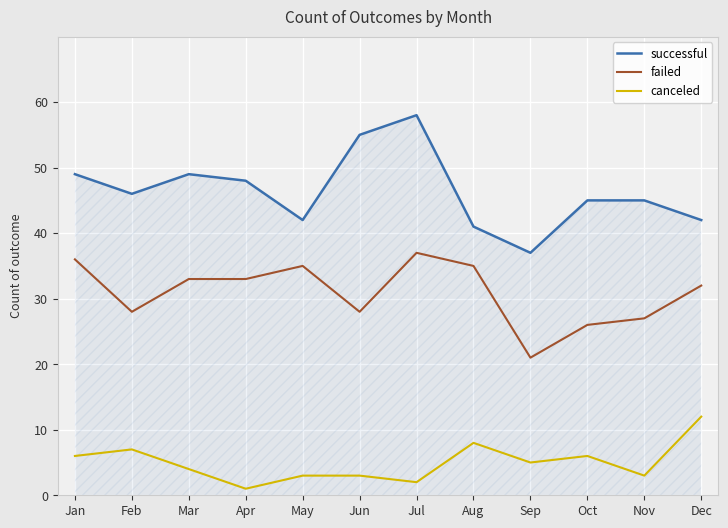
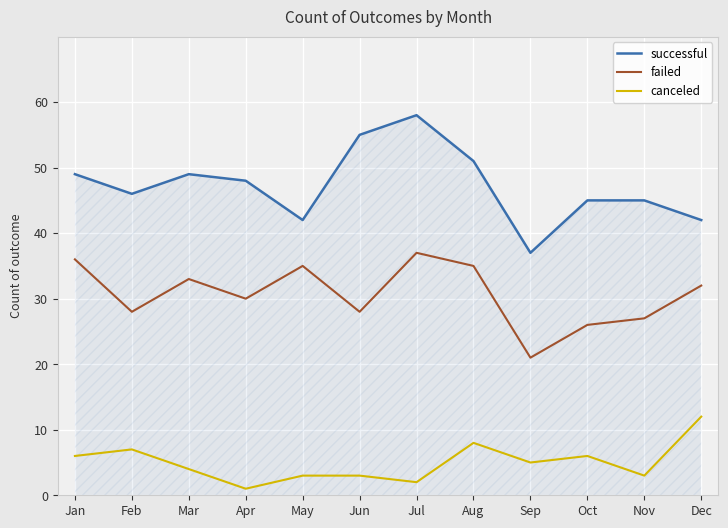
  {
    "successful": {
      "Jan": 49,
      "Feb": 46,
      "Mar": 49,
      "Apr": 48,
      "May": 42,
      "Jun": 55,
      "Jul": 58,
-     "Aug": 41,
+     "Aug": 51,
      "Sep": 37,
      "Oct": 45,
      "Nov": 45,
      "Dec": 42
    },
    "failed": {
      "Jan": 36,
      "Feb": 28,
      "Mar": 33,
-     "Apr": 33,
+     "Apr": 30,
      "May": 35,
      "Jun": 28,
      "Jul": 37,
      "Aug": 35,
      "Sep": 21,
      "Oct": 26,
      "Nov": 27,
      "Dec": 32
    },
    "canceled": {
      "Jan": 6,
      "Feb": 7,
      "Mar": 4,
      "Apr": 1,
      "May": 3,
      "Jun": 3,
      "Jul": 2,
      "Aug": 8,
      "Sep": 5,
      "Oct": 6,
      "Nov": 3,
      "Dec": 12
    }
  }
